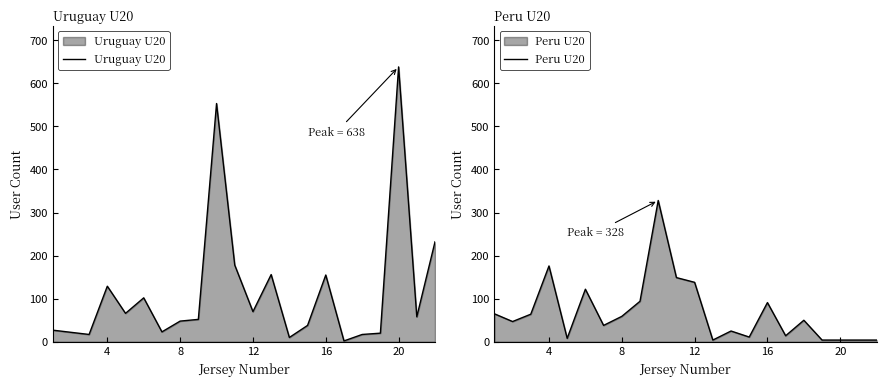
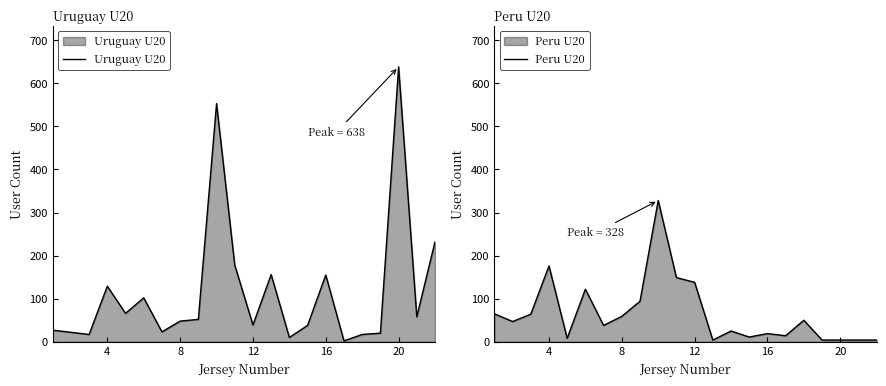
  {
    "Uruguay U20": {
      "4": 130,
      "8": 50,
-     "12": 70,
+     "12": 40,
      "16": 160
    },
    "Peru U20": {
      "4": 180,
      "8": 60,
      "12": 140,
-     "16": 90,
+     "16": 20,
      "20": 0
    }
  }
